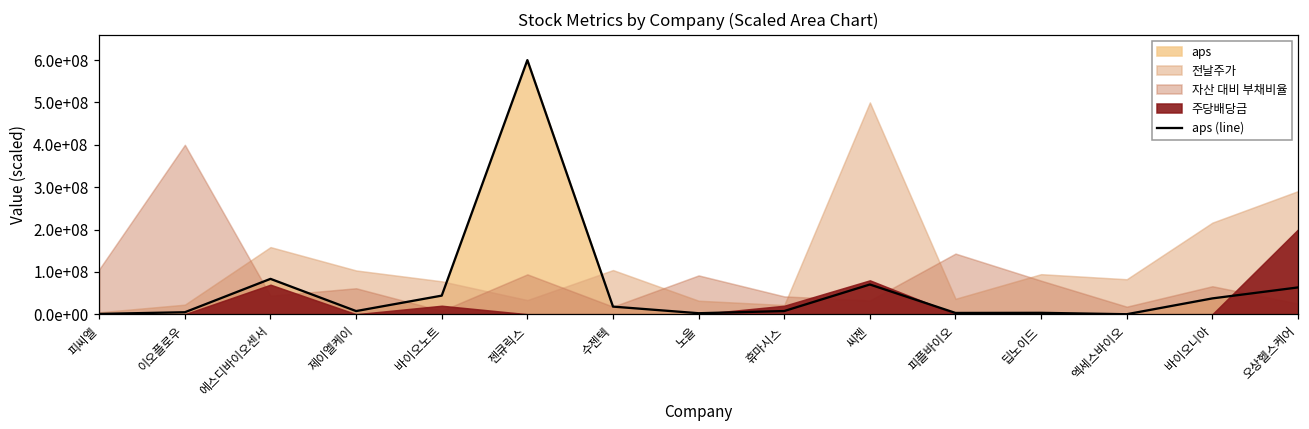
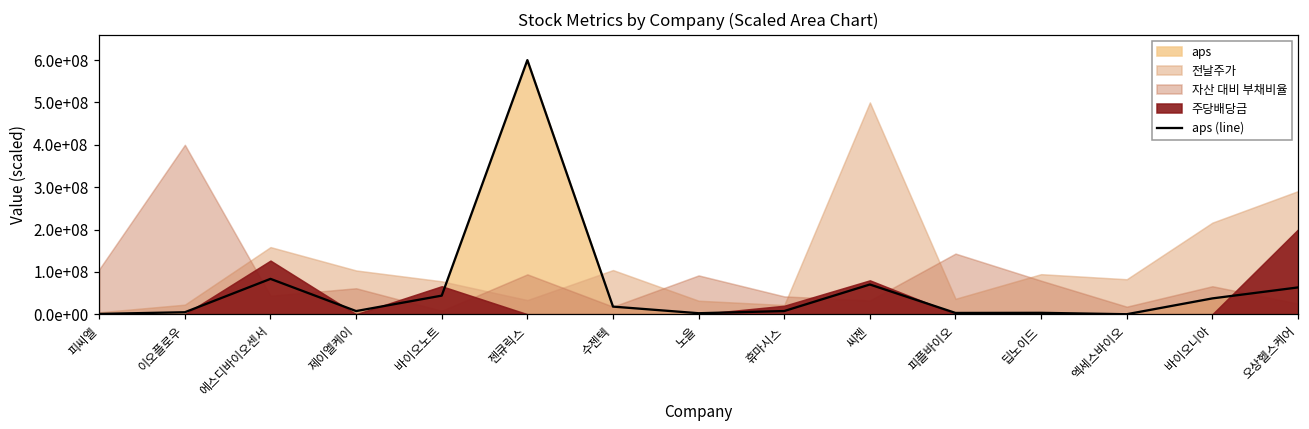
  {
    "주당배당금": {
-     "에스디바이오센서": 70000000,
+     "에스디바이오센서": 130000000,
      "제이엘케이": 0,
-     "바이오노트": 20000000,
+     "바이오노트": 70000000,
      "젠큐릭스": 0,
      "수젠텍": 0,
      "씨젠": 80000000,
      "바이오니아": 0,
      "오상헬스케어": 200000000
    }
  }
